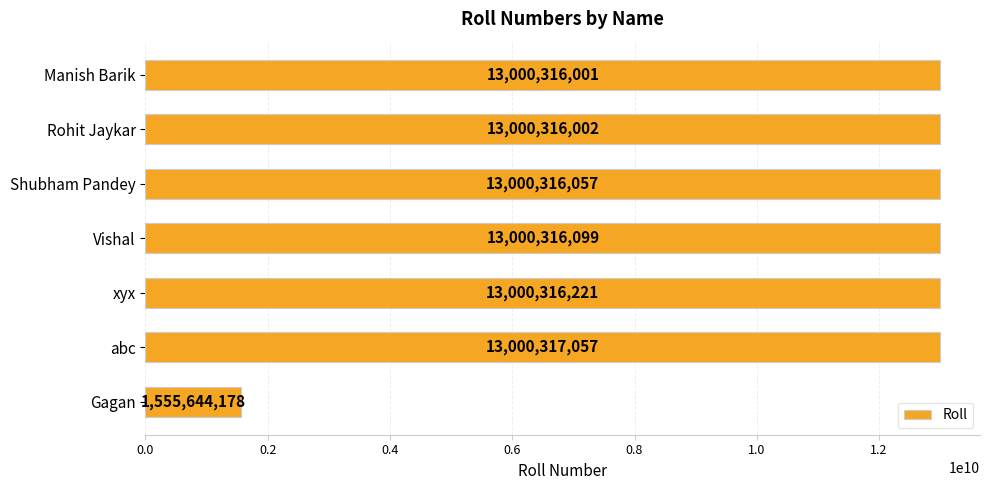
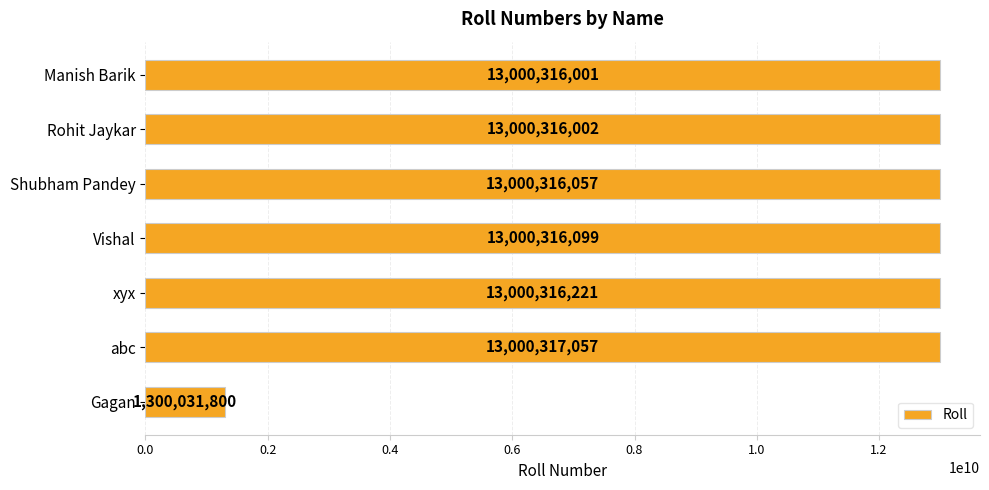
  {
    "Manish Barik": "13,000,316,001",
    "Rohit Jaykar": "13,000,316,002",
    "Shubham Pandey": "13,000,316,057",
    "Vishal": "13,000,316,099",
    "xyx": "13,000,316,221",
    "abc": "13,000,317,057",
-   "Gagan": "1,555,644,178"
+   "Gagan": "1,300,031,800"
  }
